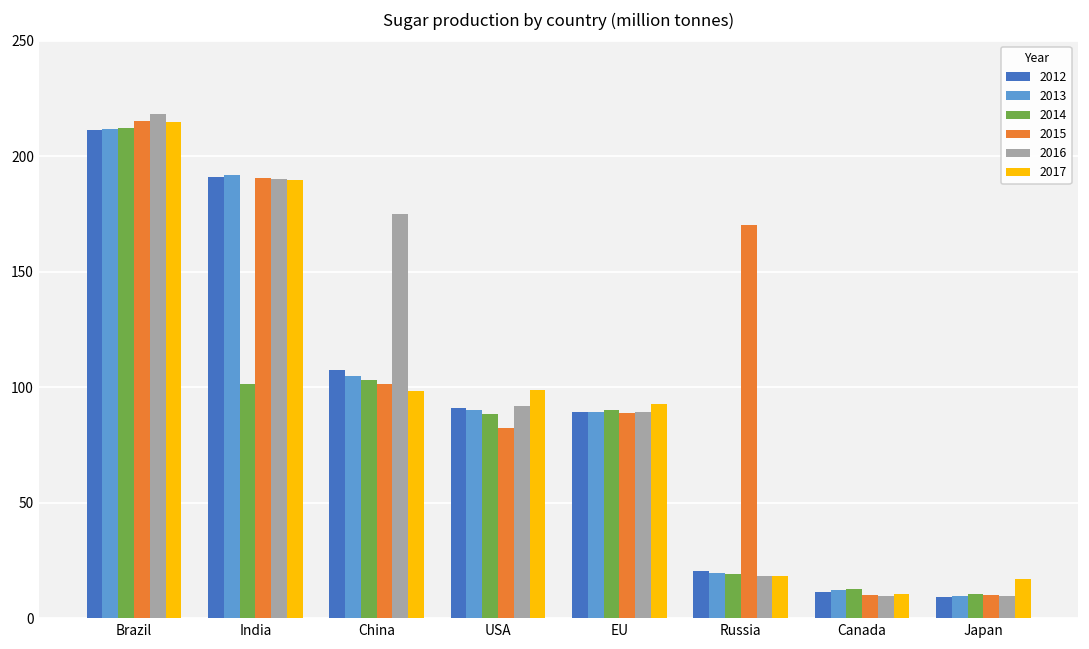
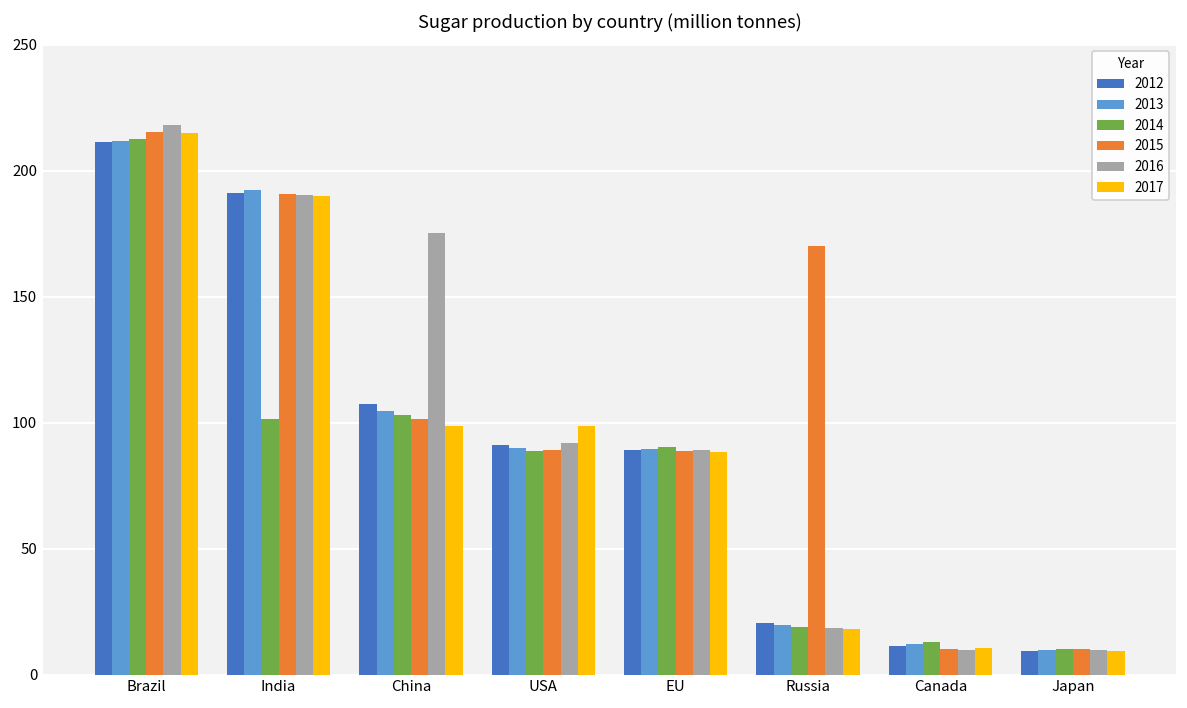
  {
    "2014": {
      "Brazil": 212,
      "India": 101,
      "China": 103,
      "USA": 89,
      "EU": 90,
      "Russia": 19,
      "Canada": 13,
      "Japan": 10
    },
    "2015": {
      "Brazil": 215,
      "India": 191,
      "China": 102,
-     "USA": 82,
+     "USA": 89,
      "EU": 89,
      "Russia": 170,
      "Canada": 10,
      "Japan": 10
    },
    "2016": {
      "Brazil": 218,
      "India": 190,
      "China": 175,
      "USA": 92,
      "EU": 89,
      "Russia": 19,
      "Canada": 10,
      "Japan": 10
    },
    "2017": {
      "Brazil": 215,
      "India": 190,
      "China": 99,
      "USA": 99,
-     "EU": 93,
+     "EU": 88,
      "Russia": 18,
      "Canada": 10,
-     "Japan": 17
+     "Japan": 10
    }
  }
